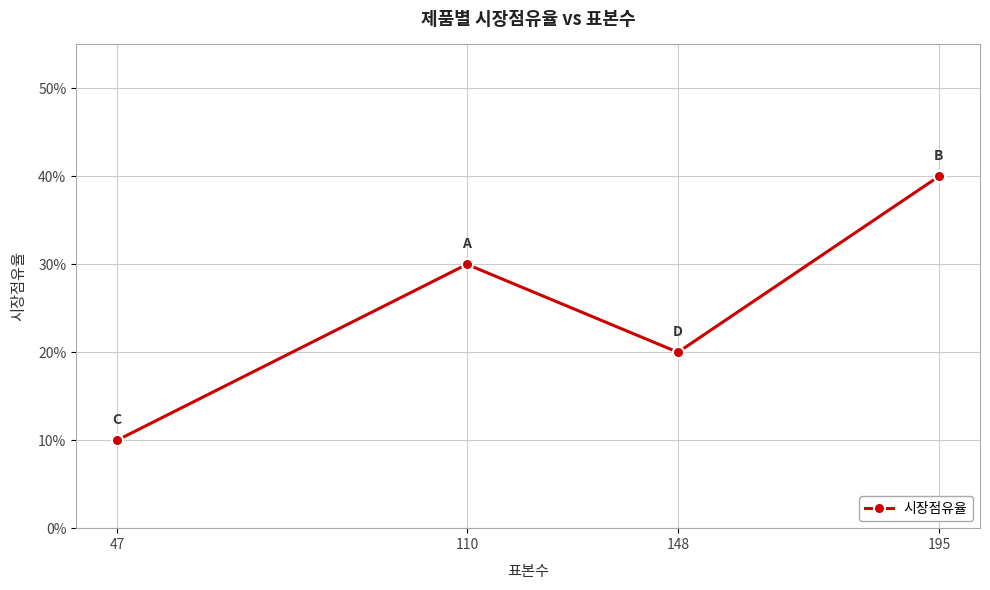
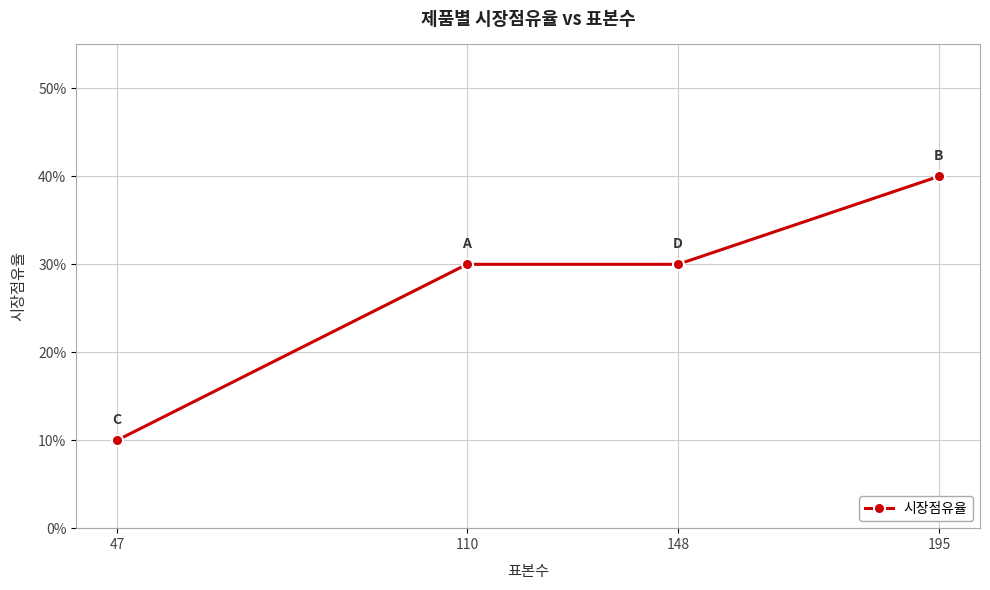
  {
    "47": "10%",
    "110": "30%",
-   "148": "20%",
+   "148": "30%",
    "195": "40%"
  }
